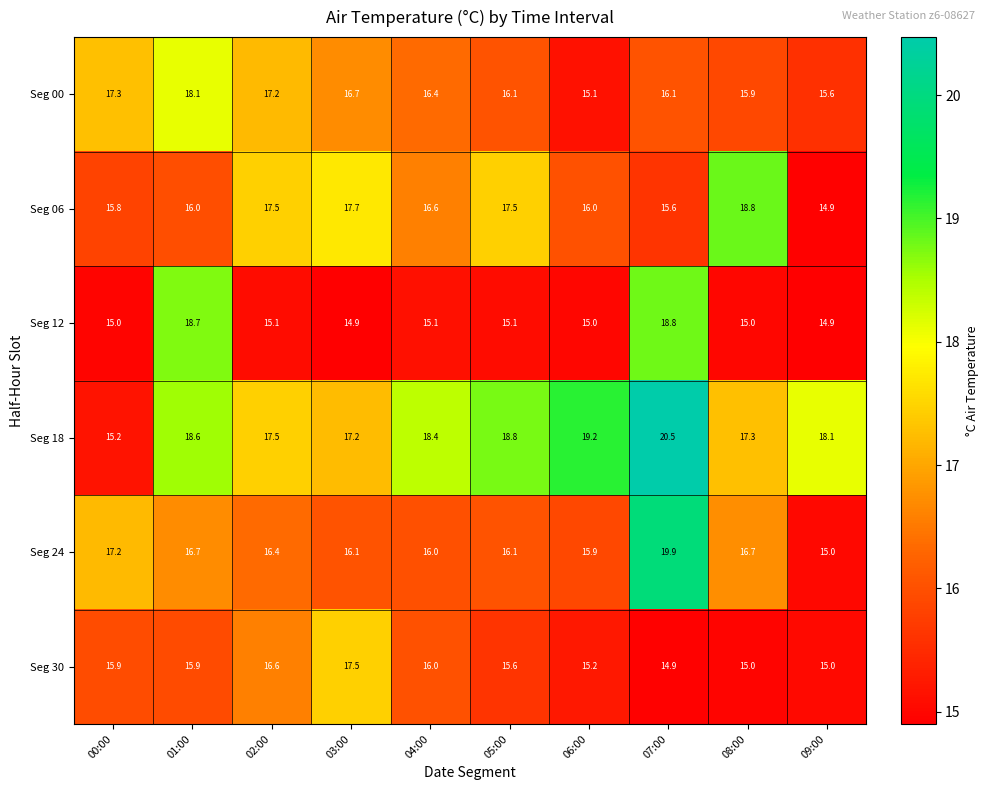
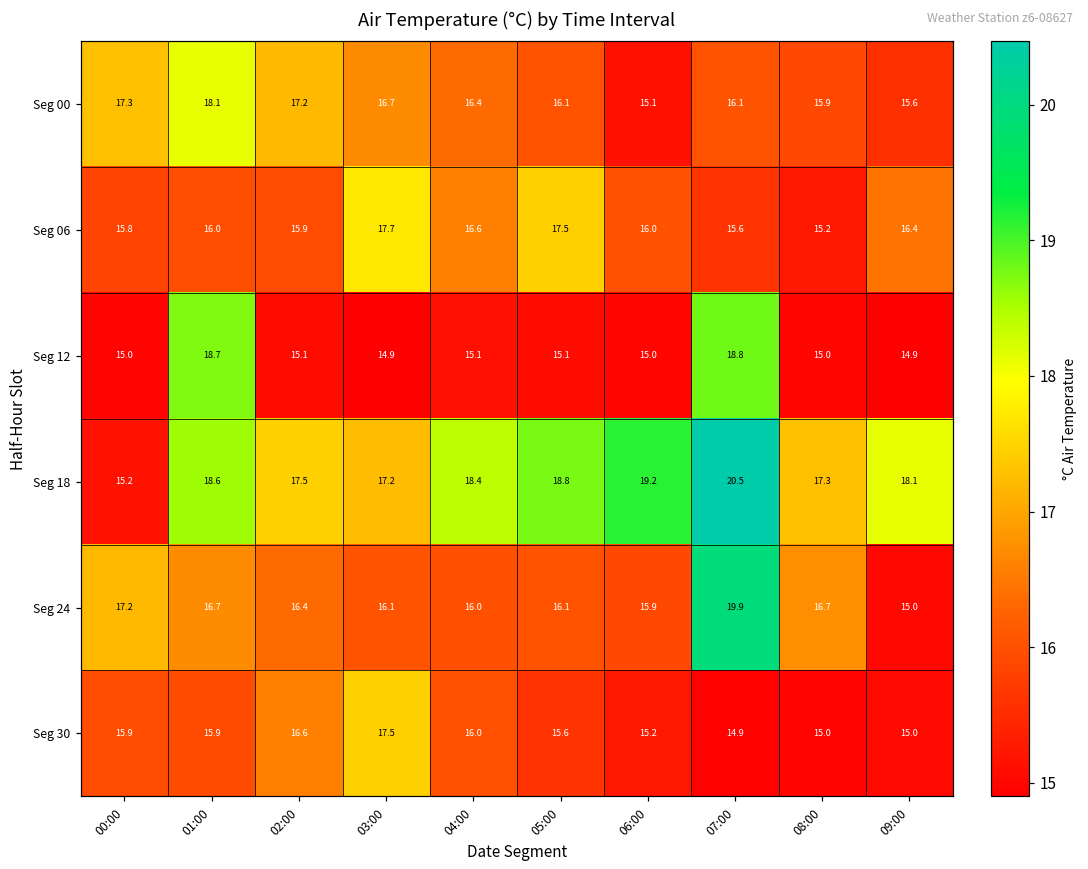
  {
    "Seg 00": {
      "00:00": 17.3,
      "01:00": 18.1,
      "02:00": 17.2,
      "03:00": 16.7,
      "04:00": 16.4,
      "05:00": 16.1,
      "06:00": 15.1,
      "07:00": 16.1,
      "08:00": 15.9,
      "09:00": 15.6
    },
    "Seg 06": {
      "00:00": 15.8,
      "01:00": 16.0,
-     "02:00": 17.5,
+     "02:00": 15.9,
      "03:00": 17.7,
      "04:00": 16.6,
      "05:00": 17.5,
      "06:00": 16.0,
      "07:00": 15.6,
-     "08:00": 18.8,
-     "09:00": 14.9
+     "08:00": 15.2,
+     "09:00": 16.4
    },
    "Seg 12": {
      "00:00": 15.0,
      "01:00": 18.7,
      "02:00": 15.1,
      "03:00": 14.9,
      "04:00": 15.1,
      "05:00": 15.1,
      "06:00": 15.0,
      "07:00": 18.8,
      "08:00": 15.0,
      "09:00": 14.9
    },
    "Seg 18": {
      "00:00": 15.2,
      "01:00": 18.6,
      "02:00": 17.5,
      "03:00": 17.2,
      "04:00": 18.4,
      "05:00": 18.8,
      "06:00": 19.2,
      "07:00": 20.5,
      "08:00": 17.3,
      "09:00": 18.1
    },
    "Seg 24": {
      "00:00": 17.2,
      "01:00": 16.7,
      "02:00": 16.4,
      "03:00": 16.1,
      "04:00": 16.0,
      "05:00": 16.1,
      "06:00": 15.9,
      "07:00": 19.9,
      "08:00": 16.7,
      "09:00": 15.0
    },
    "Seg 30": {
      "00:00": 15.9,
      "01:00": 15.9,
      "02:00": 16.6,
      "03:00": 17.5,
      "04:00": 16.0,
      "05:00": 15.6,
      "06:00": 15.2,
      "07:00": 14.9,
      "08:00": 15.0,
      "09:00": 15.0
    }
  }
